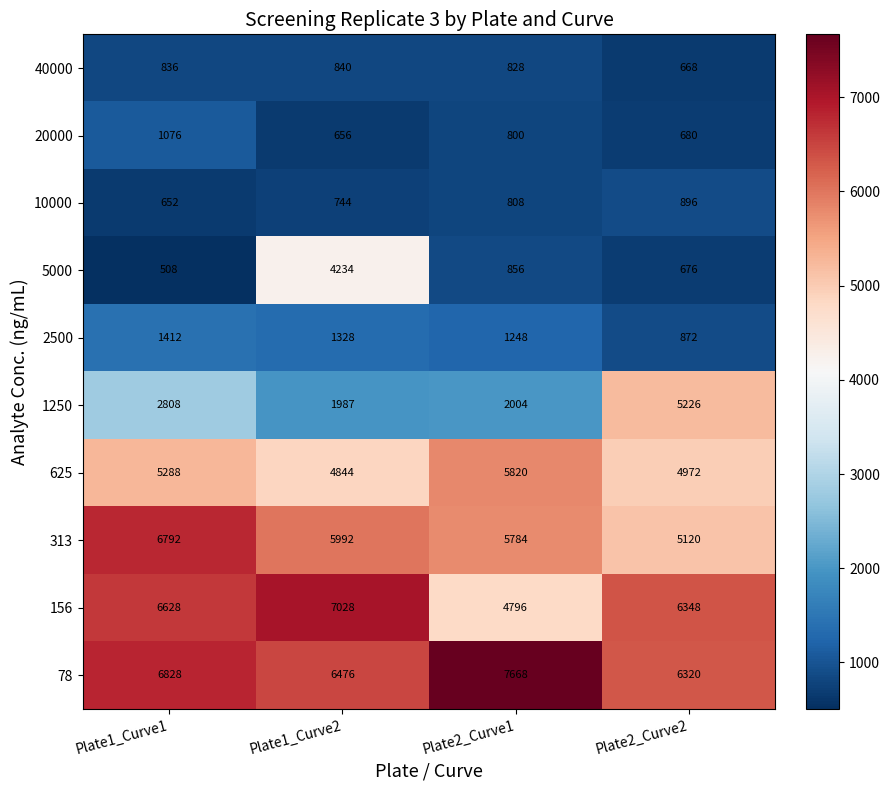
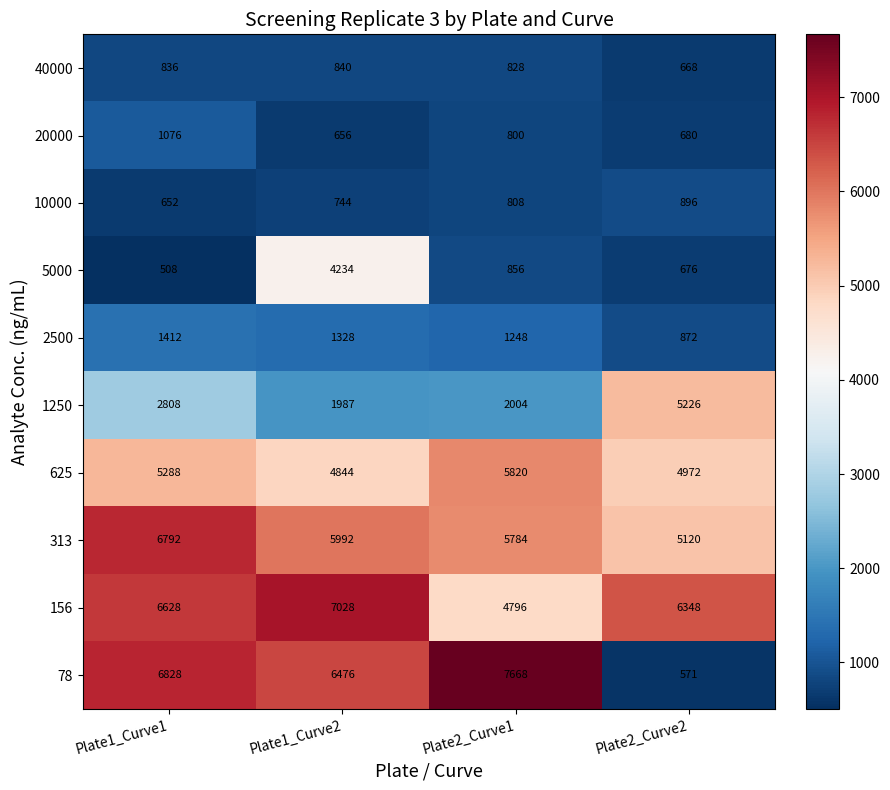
  {
    "40000": {
      "Plate1_Curve1": 836,
      "Plate1_Curve2": 840,
      "Plate2_Curve1": 828,
      "Plate2_Curve2": 668
    },
    "20000": {
      "Plate1_Curve1": 1076,
      "Plate1_Curve2": 656,
      "Plate2_Curve1": 800,
      "Plate2_Curve2": 680
    },
    "10000": {
      "Plate1_Curve1": 652,
      "Plate1_Curve2": 744,
      "Plate2_Curve1": 808,
      "Plate2_Curve2": 896
    },
    "5000": {
      "Plate1_Curve1": 508,
      "Plate1_Curve2": 4234,
      "Plate2_Curve1": 856,
      "Plate2_Curve2": 676
    },
    "2500": {
      "Plate1_Curve1": 1412,
      "Plate1_Curve2": 1328,
      "Plate2_Curve1": 1248,
      "Plate2_Curve2": 872
    },
    "1250": {
      "Plate1_Curve1": 2808,
      "Plate1_Curve2": 1987,
      "Plate2_Curve1": 2004,
      "Plate2_Curve2": 5226
    },
    "625": {
      "Plate1_Curve1": 5288,
      "Plate1_Curve2": 4844,
      "Plate2_Curve1": 5820,
      "Plate2_Curve2": 4972
    },
    "313": {
      "Plate1_Curve1": 6792,
      "Plate1_Curve2": 5992,
      "Plate2_Curve1": 5784,
      "Plate2_Curve2": 5120
    },
    "156": {
      "Plate1_Curve1": 6628,
      "Plate1_Curve2": 7028,
      "Plate2_Curve1": 4796,
      "Plate2_Curve2": 6348
    },
    "78": {
      "Plate1_Curve1": 6828,
      "Plate1_Curve2": 6476,
      "Plate2_Curve1": 7668,
-     "Plate2_Curve2": 6320
+     "Plate2_Curve2": 571
    }
  }
